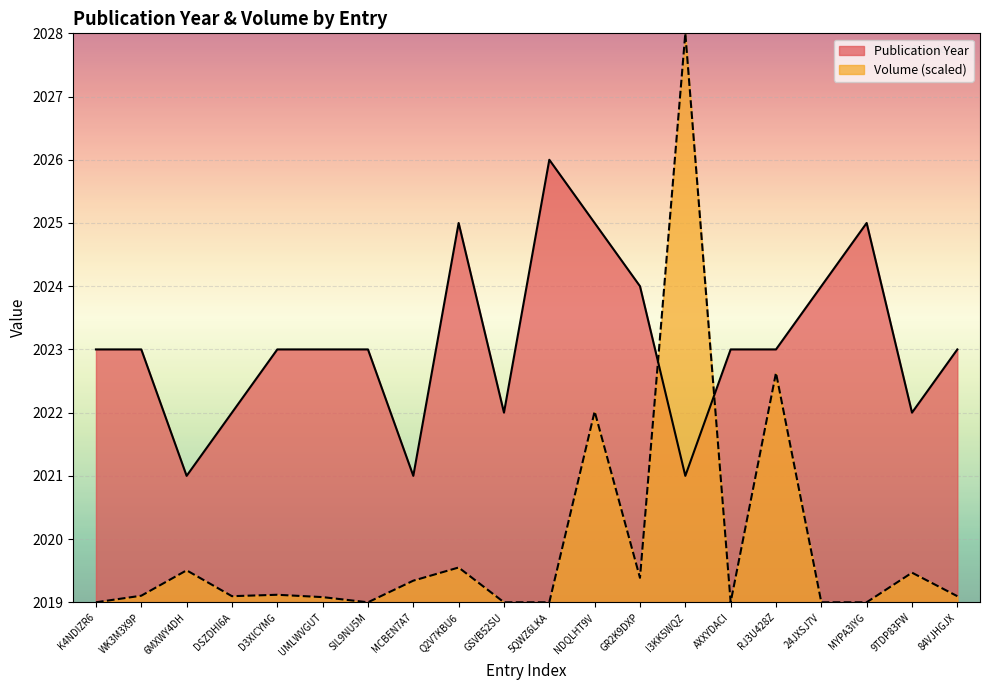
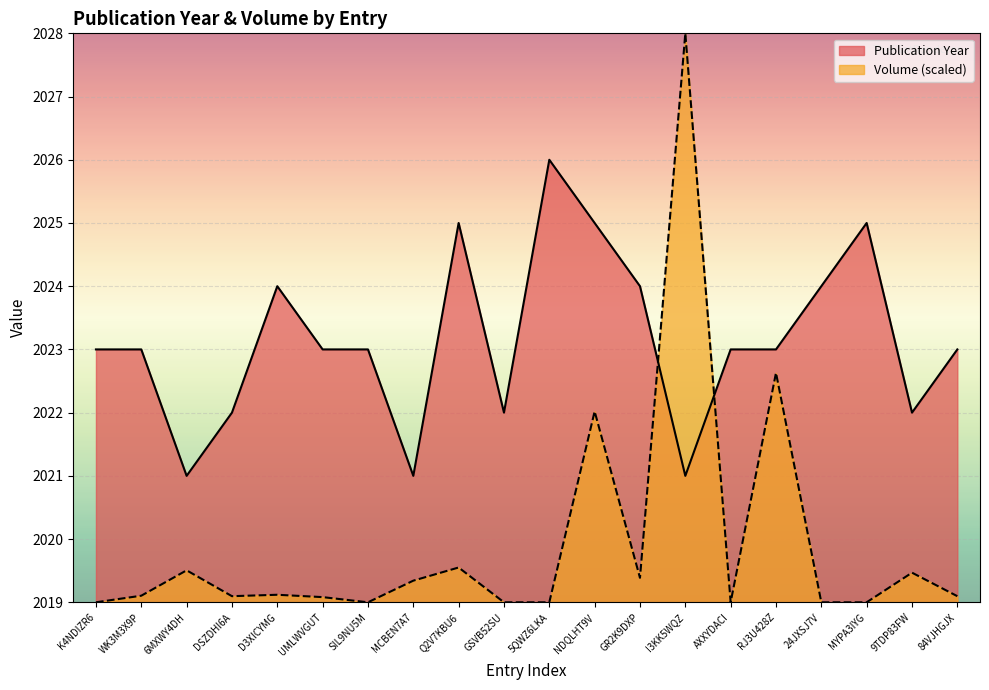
  {
    "Publication Year": {
      "K4NDIZR6": 2023,
      "WK3M3X9P": 2023,
      "6MXWY4DH": 2021,
      "DSZDHI6A": 2022,
-     "D3XICYMG": 2023,
+     "D3XICYMG": 2024,
      "UMLWVGUT": 2023,
      "SIL9NU5M": 2023,
      "MCBEN7A7": 2021,
      "Q2V7KBU6": 2025,
      "GSVB52SU": 2022,
      "5QWZ6LKA": 2026,
      "NDQLHT9V": 2025,
      "GR2K9DXP": 2024,
      "I3KK5WQZ": 2021,
      "AXXYDACI": 2023,
      "RJ3U428Z": 2023,
      "24JXSJ7V": 2024,
      "MYPA3IYG": 2025,
      "9TDP83FW": 2022,
      "84VJHGJX": 2023
    },
    "Volume (scaled)": {
      "K4NDIZR6": 2019,
      "WK3M3X9P": 2019.1,
      "6MXWY4DH": 2019.5,
      "DSZDHI6A": 2019.1,
      "D3XICYMG": 2019.1,
      "UMLWVGUT": 2019.1,
      "SIL9NU5M": 2019,
      "MCBEN7A7": 2019.3,
      "Q2V7KBU6": 2019.6,
      "GSVB52SU": 2019,
      "5QWZ6LKA": 2019,
      "NDQLHT9V": 2022,
      "GR2K9DXP": 2019.4,
      "I3KK5WQZ": 2028,
      "AXXYDACI": 2019,
      "RJ3U428Z": 2022.6,
      "24JXSJ7V": 2019,
      "MYPA3IYG": 2019,
      "9TDP83FW": 2019.5,
      "84VJHGJX": 2019.1
    }
  }
